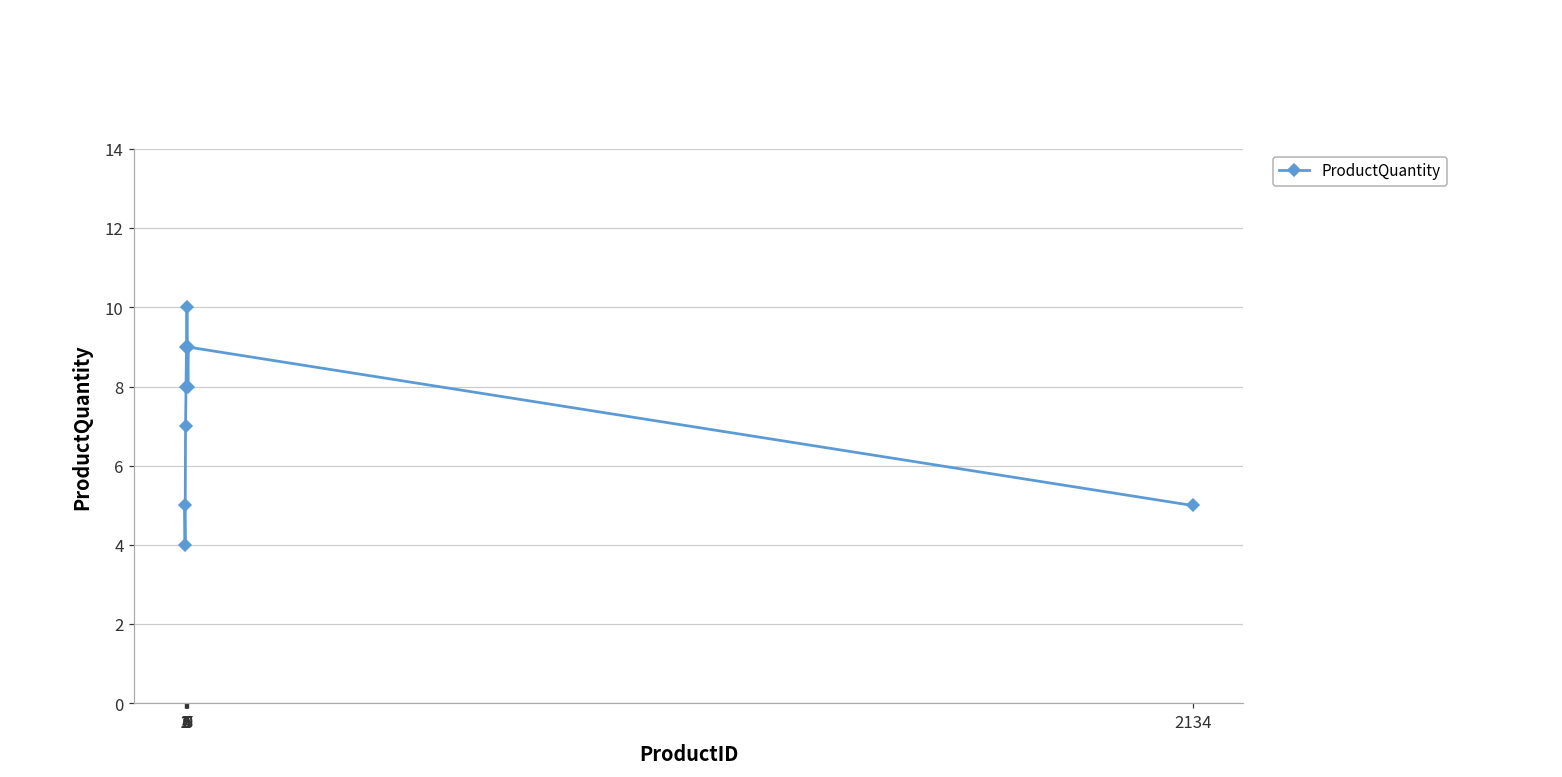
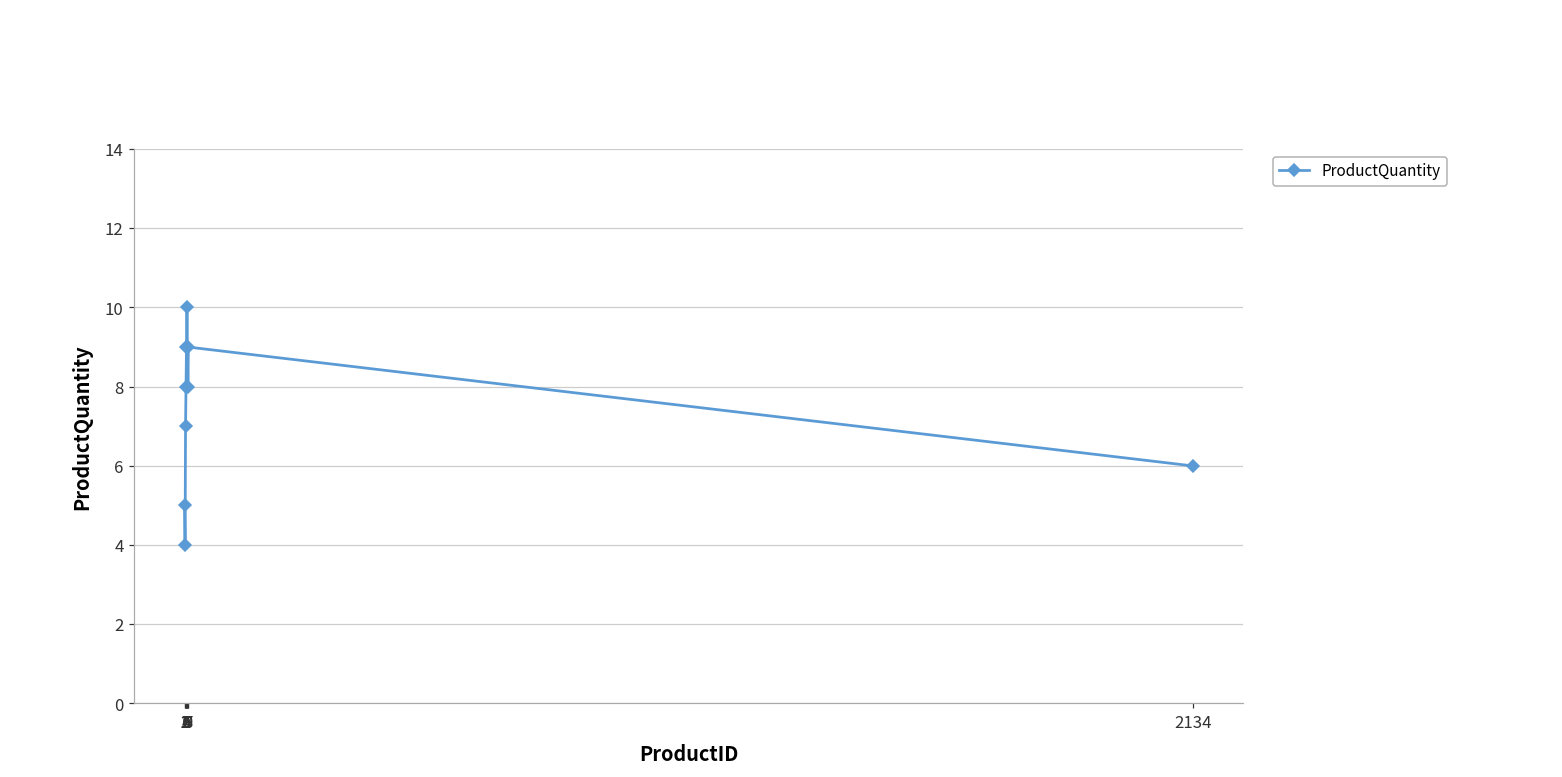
  {
-   "2134": 5
+   "2134": 6
  }
